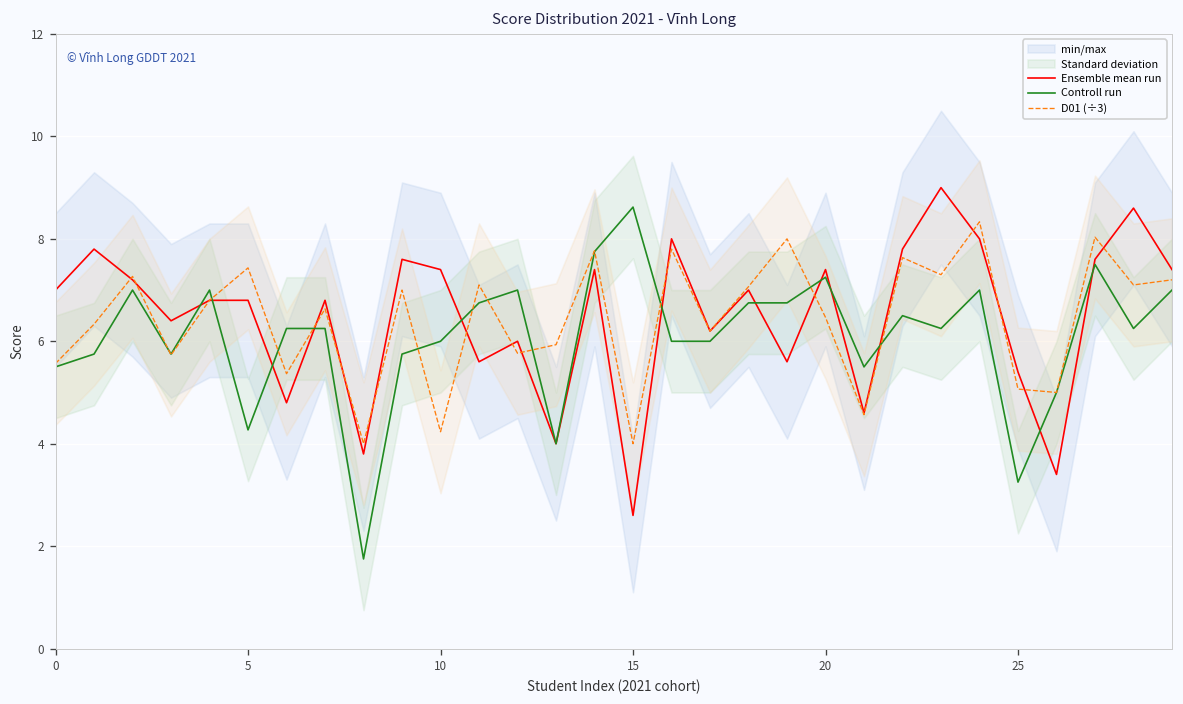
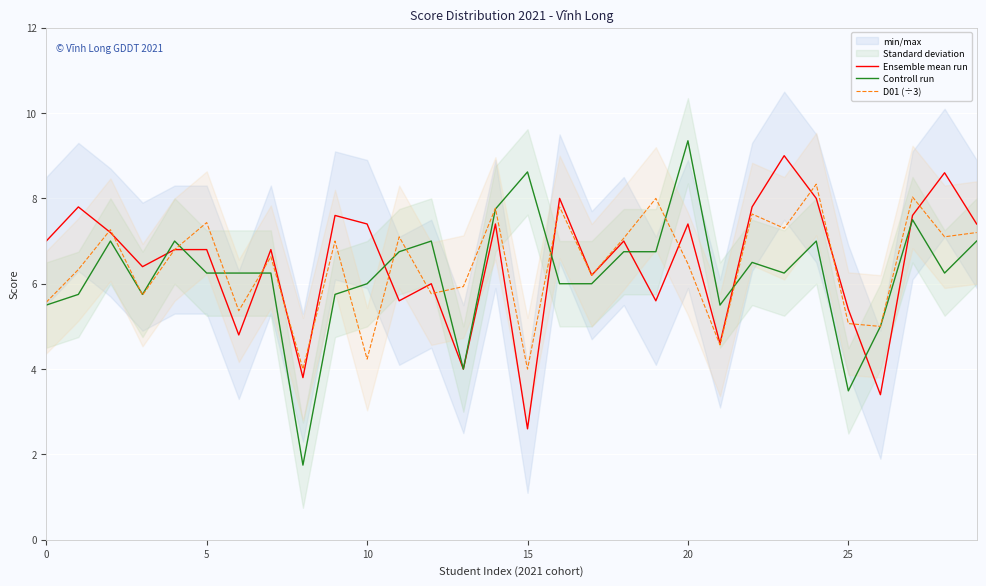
  {
    "Ensemble mean run": {
      "0": 7.0,
      "5": 6.8,
      "10": 7.4,
      "15": 2.6,
      "20": 7.4,
      "25": 5.4
    },
    "Controll run": {
      "0": 5.5,
-     "5": 4.3,
+     "5": 6.3,
      "10": 6.0,
      "15": 8.6,
-     "20": 7.3,
-     "25": 3.3
+     "20": 9.4,
+     "25": 3.5
    },
    "D01 (÷3)": {
      "0": 5.6,
      "5": 7.4,
      "10": 4.2,
      "15": 4.0,
      "20": 6.5,
      "25": 5.1
    }
  }
